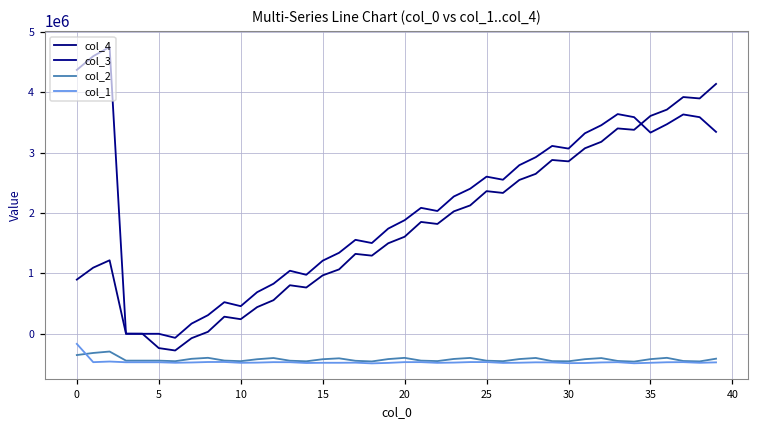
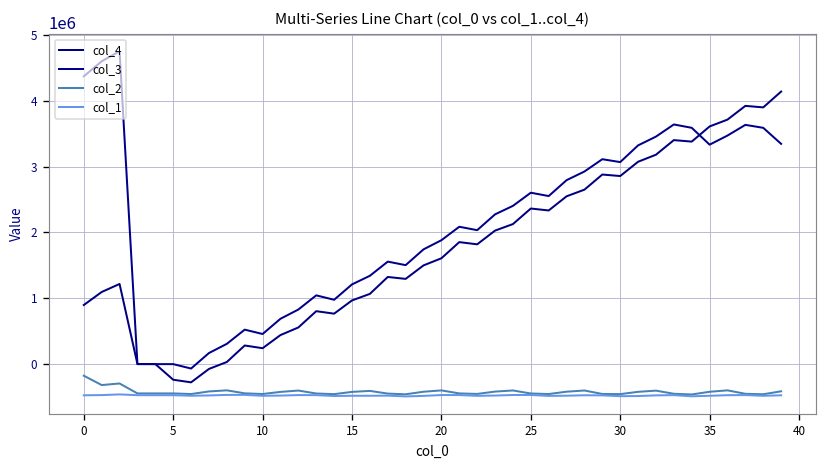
  {
    "col_2": {
-     "0": -400000,
+     "0": -200000,
      "15": -400000,
      "20": -400000,
      "35": -400000
    },
    "col_1": {
-     "0": -200000,
+     "0": -500000,
      "15": -500000,
      "20": -500000,
      "35": -500000
    }
  }
